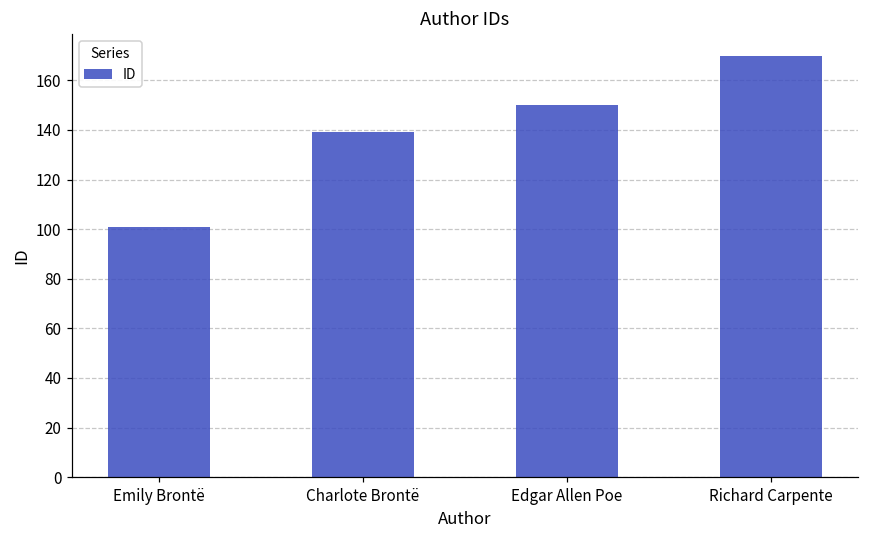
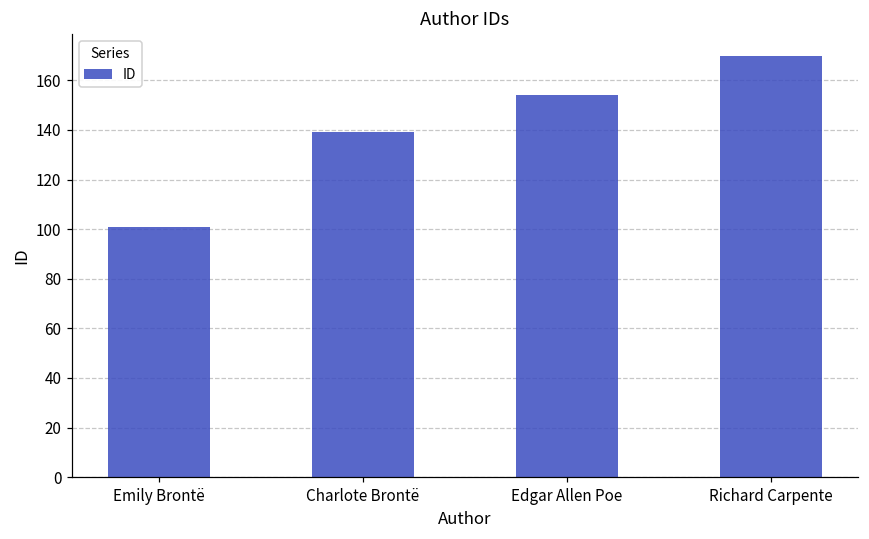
  {
    "Emily Brontë": 101,
    "Charlote Brontë": 139,
-   "Edgar Allen Poe": 150,
+   "Edgar Allen Poe": 154,
    "Richard Carpente": 170
  }
